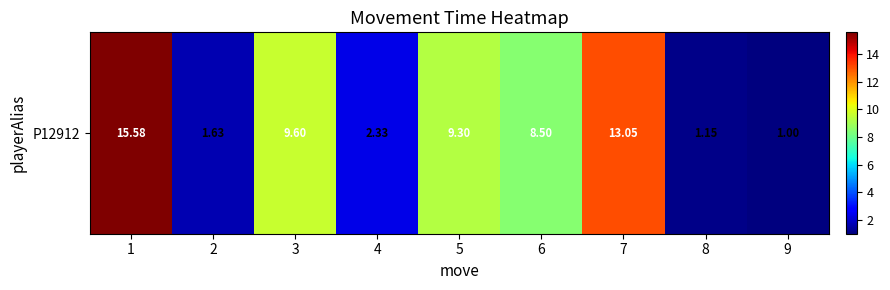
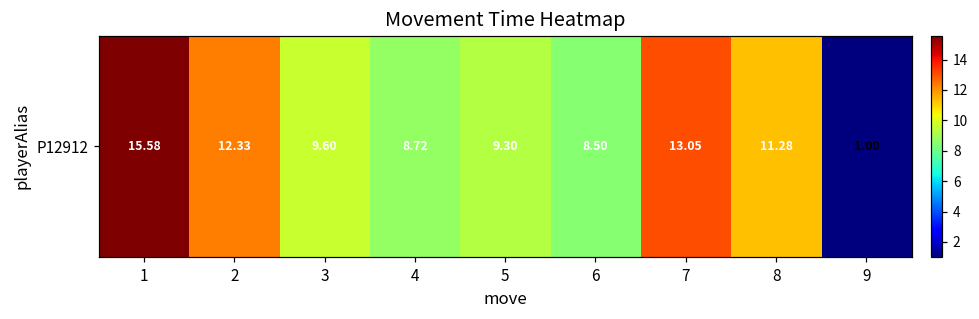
  {
    "P12912": {
      "1": 15.58,
-     "2": 1.63,
+     "2": 12.33,
      "3": 9.60,
-     "4": 2.33,
+     "4": 8.72,
      "5": 9.30,
      "6": 8.50,
      "7": 13.05,
-     "8": 1.15,
+     "8": 11.28,
      "9": 1.00
    }
  }
